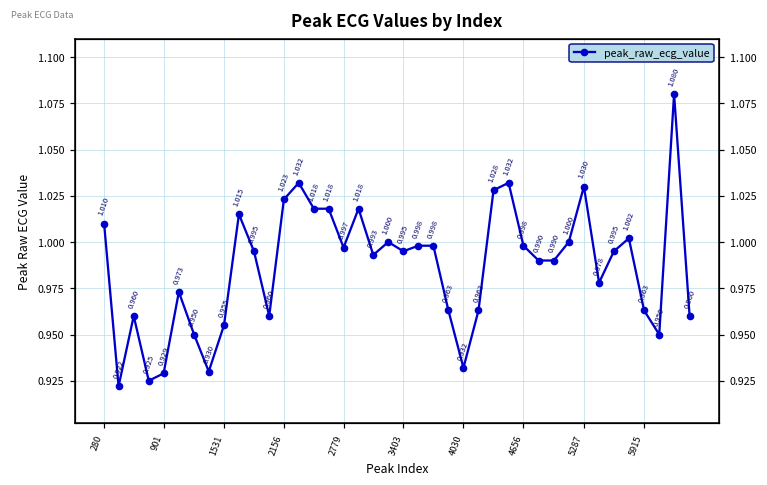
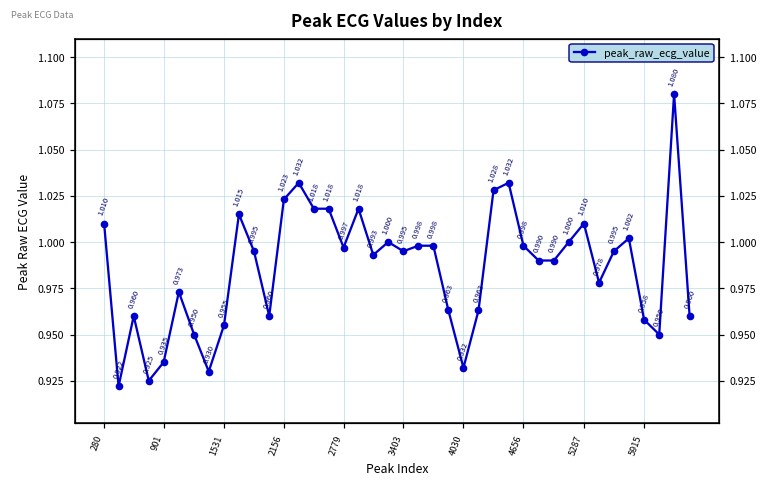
  {
    "280": 1.010,
-   "901": 0.929,
+   "901": 0.935,
    "1531": 0.955,
    "2156": 1.023,
    "2779": 0.997,
    "3403": 0.995,
    "4030": 0.932,
    "4656": 0.998,
-   "5287": 1.030,
-   "5915": 0.963
+   "5287": 1.010,
+   "5915": 0.958
  }
